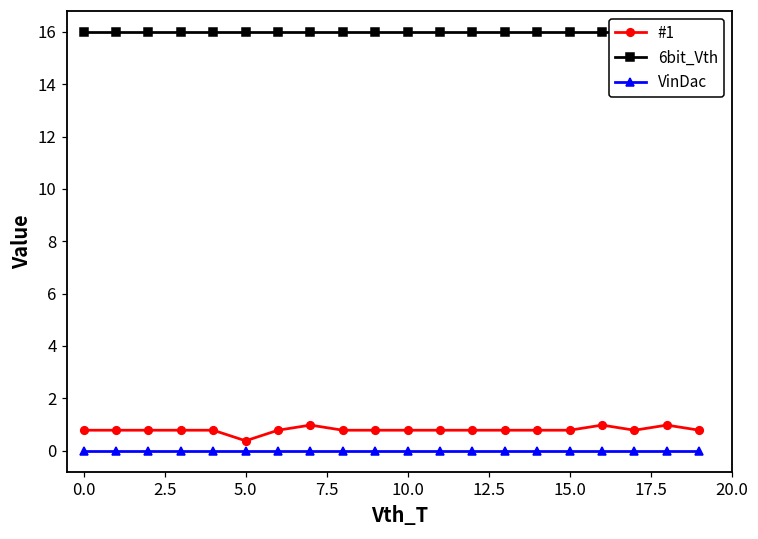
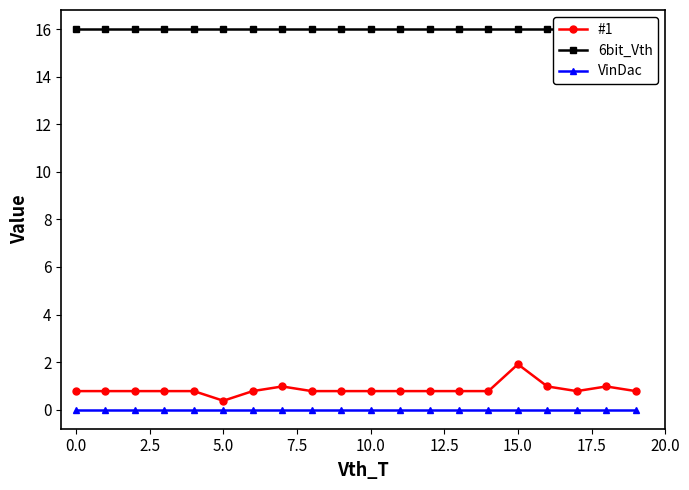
  {
    "#1": {
      "0.0": 0.8,
      "5.0": 0.4,
      "10.0": 0.8,
-     "15.0": 0.8
+     "15.0": 1.9
    },
    "6bit_Vth": {
      "0.0": 16.0,
      "5.0": 16.0,
      "10.0": 16.0,
      "15.0": 16.0
    },
    "VinDac": {
      "0.0": 0.0,
      "5.0": 0.0,
      "10.0": 0.0,
      "15.0": 0.0
    }
  }
